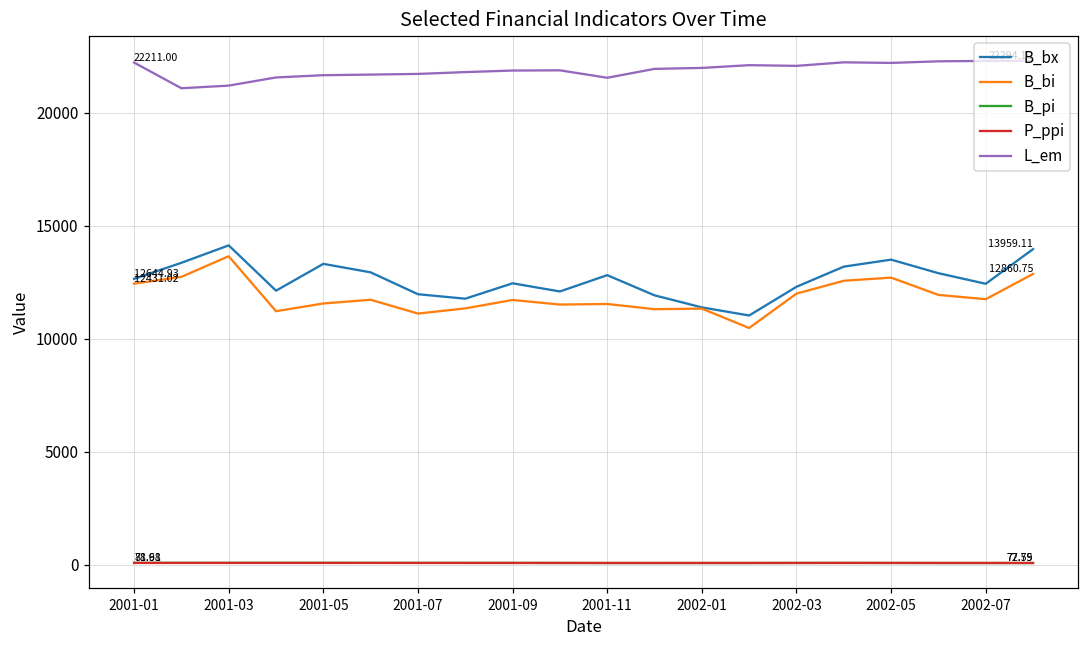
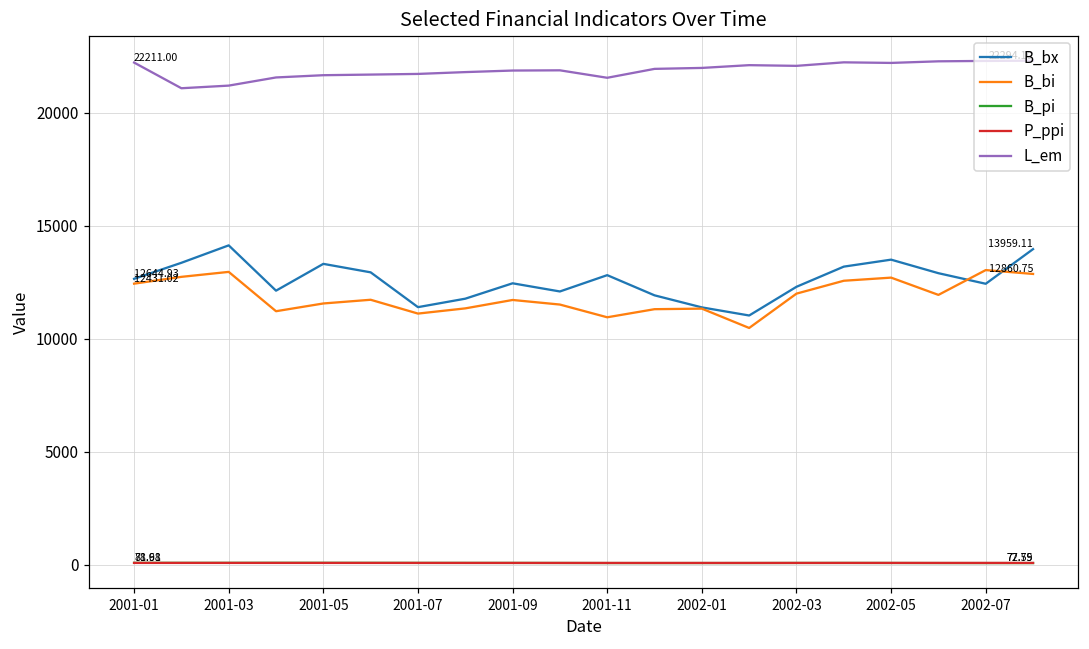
  {
    "B_bx": {
      "2001-03": 14100,
      "2001-05": 13300,
-     "2001-07": 12000,
+     "2001-07": 11400,
      "2001-09": 12400,
      "2001-11": 12800,
      "2002-03": 12300,
      "2002-05": 13500,
      "2002-07": 12400
    },
    "B_bi": {
-     "2001-03": 13600,
+     "2001-03": 13000,
      "2001-05": 11600,
      "2001-07": 11100,
      "2001-09": 11700,
-     "2001-11": 11500,
+     "2001-11": 10900,
      "2002-03": 12000,
      "2002-05": 12700,
-     "2002-07": 11700
+     "2002-07": 13000
    },
    "P_ppi": {
      "2001-03": 100,
      "2001-05": 100,
      "2001-07": 100,
      "2001-09": 100,
      "2001-11": 100,
      "2002-01": 100,
      "2002-03": 100,
      "2002-05": 100,
      "2002-07": 100
    },
    "L_em": {
      "2001-01": 22211.00
    }
  }
